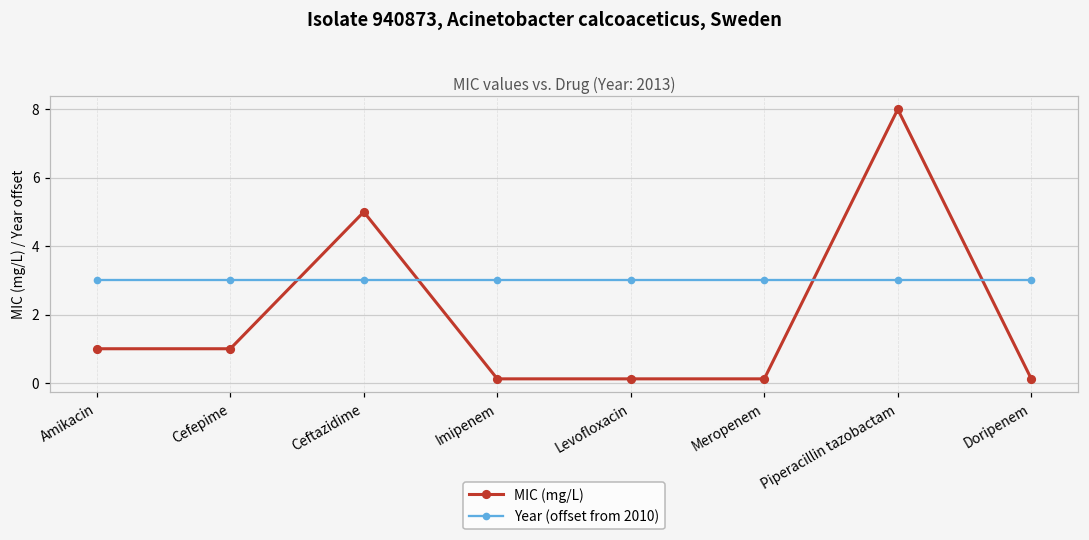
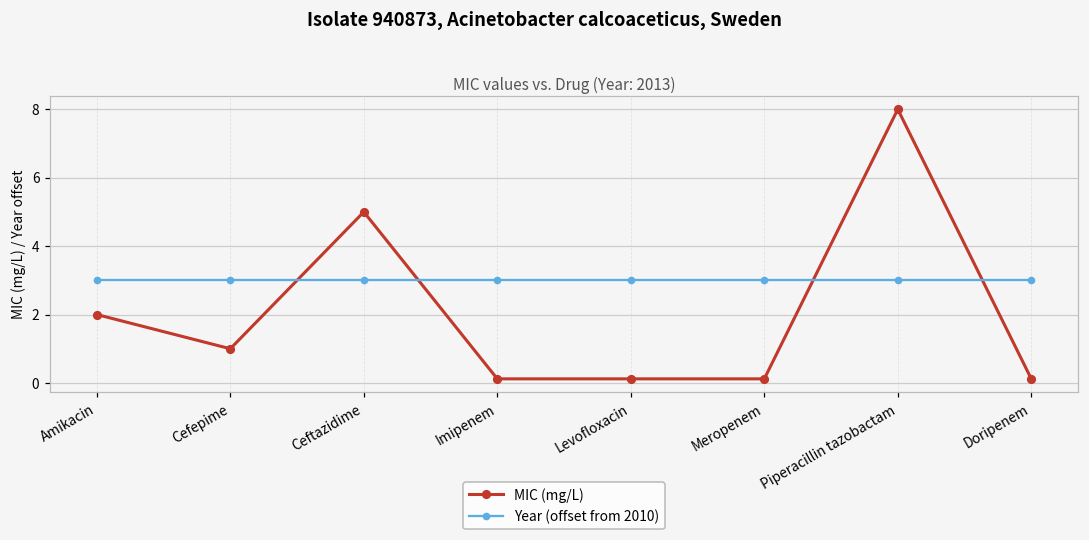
  {
    "MIC (mg/L)": {
-     "Amikacin": 1,
+     "Amikacin": 2,
      "Cefepime": 1,
      "Ceftazidime": 5,
      "Imipenem": 0.1,
      "Levofloxacin": 0.1,
      "Meropenem": 0.1,
      "Piperacillin tazobactam": 8,
      "Doripenem": 0.1
    },
    "Year (offset from 2010)": {
      "Amikacin": 3,
      "Cefepime": 3,
      "Ceftazidime": 3,
      "Imipenem": 3,
      "Levofloxacin": 3,
      "Meropenem": 3,
      "Piperacillin tazobactam": 3,
      "Doripenem": 3
    }
  }
